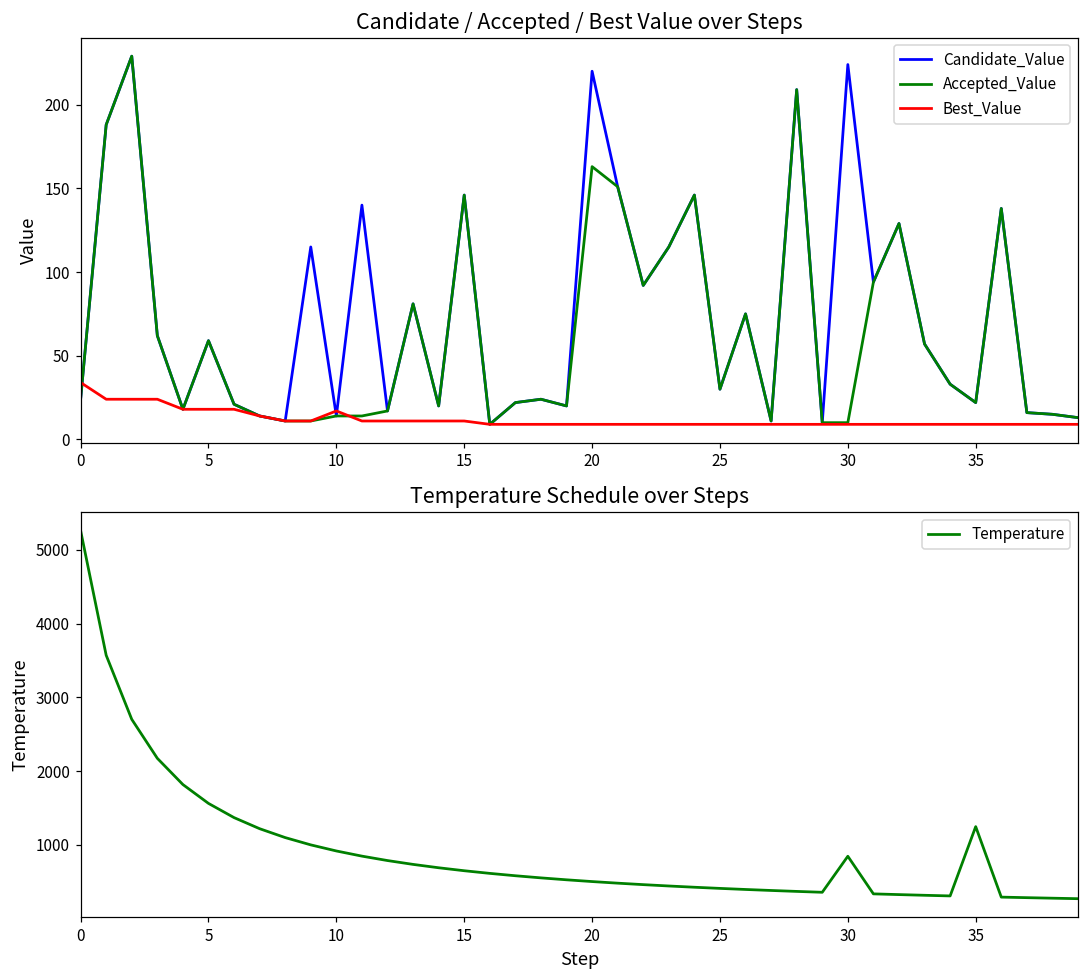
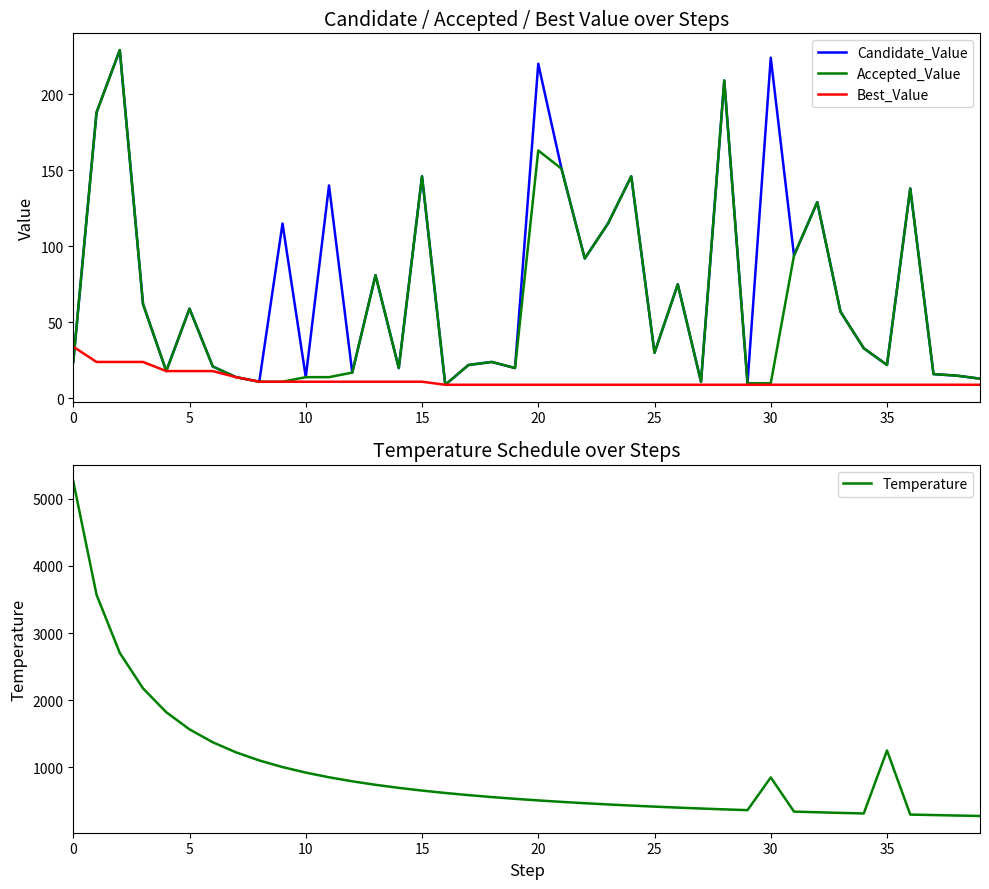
  {
    "Candidate / Accepted / Best Value over Steps": {
      "Candidate_Value": {
        "20": 220,
        "30": 224
      },
      "Accepted_Value": {
        "20": 163
      },
      "Best_Value": {
        "0": 34,
        "5": 18,
-       "10": 17,
+       "10": 11,
        "15": 11,
        "20": 9,
        "25": 9,
        "35": 9
      }
    },
    "Temperature Schedule over Steps": {
      "0": 5300,
      "5": 1600,
      "10": 900,
      "15": 600,
      "20": 500,
      "25": 400,
      "30": 800,
      "35": 1200
    }
  }
